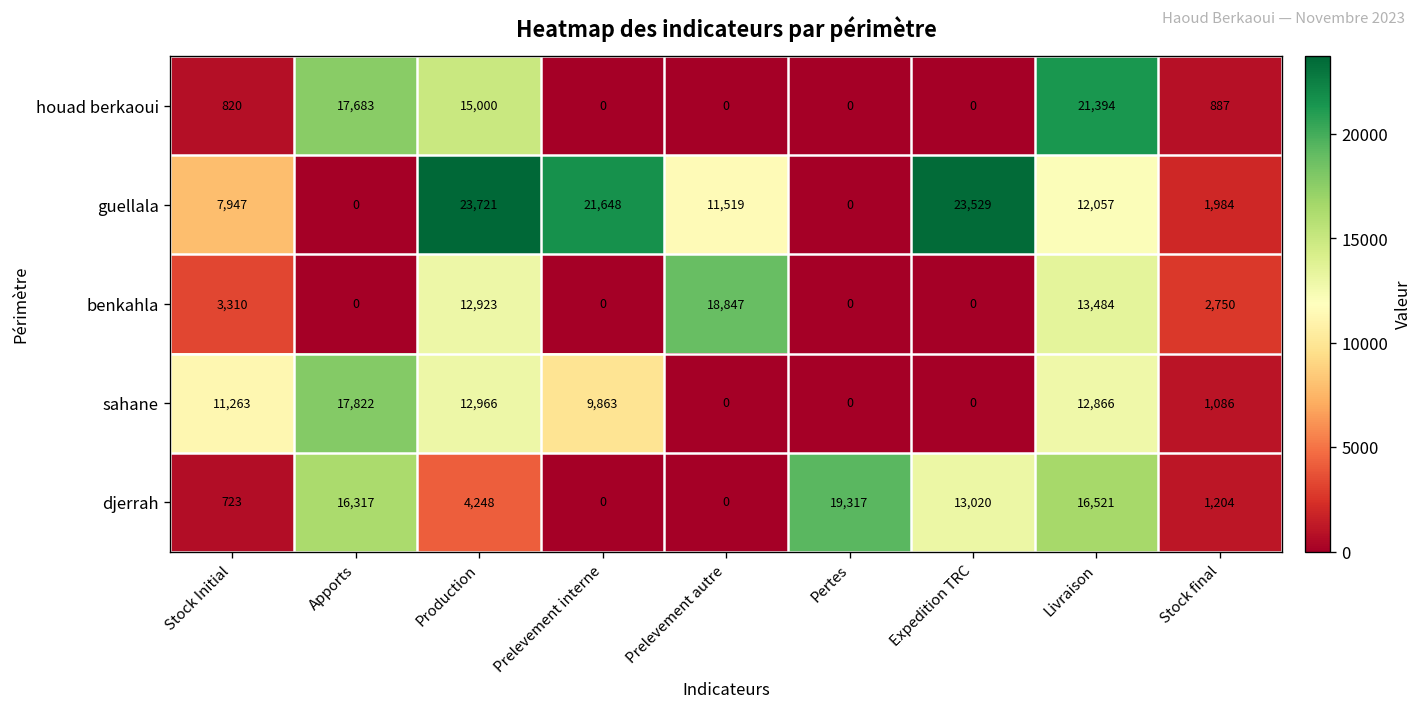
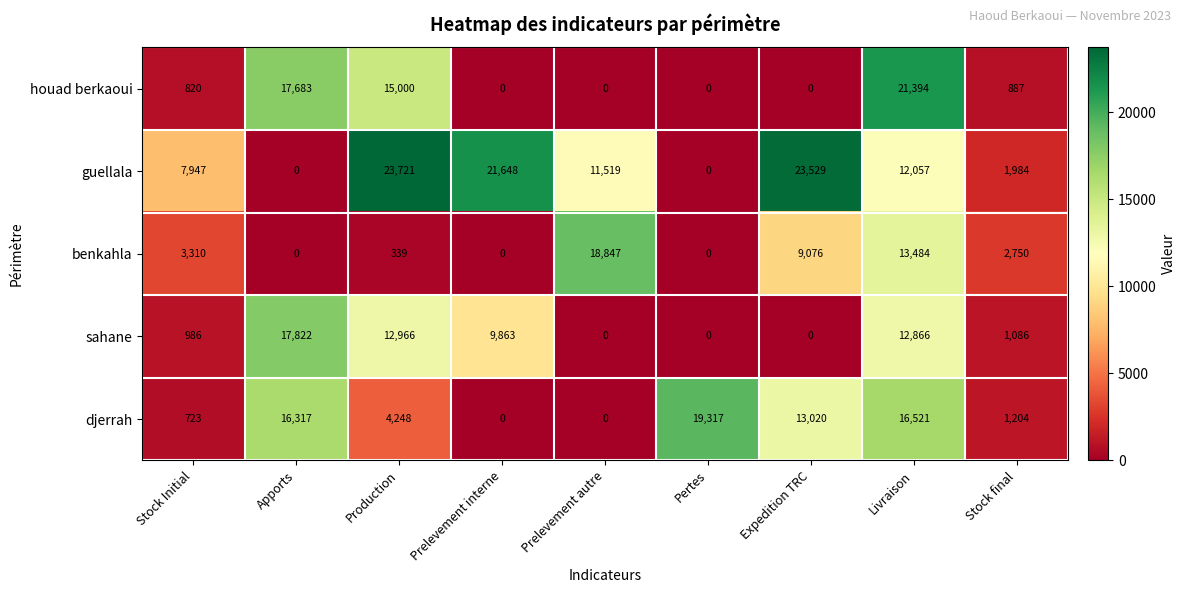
  {
    "houad berkaoui": {
      "Stock Initial": "820",
      "Apports": "17,683",
      "Production": "15,000",
      "Prelevement interne": "0",
      "Prelevement autre": "0",
      "Pertes": "0",
      "Expedition TRC": "0",
      "Livraison": "21,394",
      "Stock final": "887"
    },
    "guellala": {
      "Stock Initial": "7,947",
      "Apports": "0",
      "Production": "23,721",
      "Prelevement interne": "21,648",
      "Prelevement autre": "11,519",
      "Pertes": "0",
      "Expedition TRC": "23,529",
      "Livraison": "12,057",
      "Stock final": "1,984"
    },
    "benkahla": {
      "Stock Initial": "3,310",
      "Apports": "0",
-     "Production": "12,923",
+     "Production": "339",
      "Prelevement interne": "0",
      "Prelevement autre": "18,847",
      "Pertes": "0",
-     "Expedition TRC": "0",
+     "Expedition TRC": "9,076",
      "Livraison": "13,484",
      "Stock final": "2,750"
    },
    "sahane": {
-     "Stock Initial": "11,263",
+     "Stock Initial": "986",
      "Apports": "17,822",
      "Production": "12,966",
      "Prelevement interne": "9,863",
      "Prelevement autre": "0",
      "Pertes": "0",
      "Expedition TRC": "0",
      "Livraison": "12,866",
      "Stock final": "1,086"
    },
    "djerrah": {
      "Stock Initial": "723",
      "Apports": "16,317",
      "Production": "4,248",
      "Prelevement interne": "0",
      "Prelevement autre": "0",
      "Pertes": "19,317",
      "Expedition TRC": "13,020",
      "Livraison": "16,521",
      "Stock final": "1,204"
    }
  }
